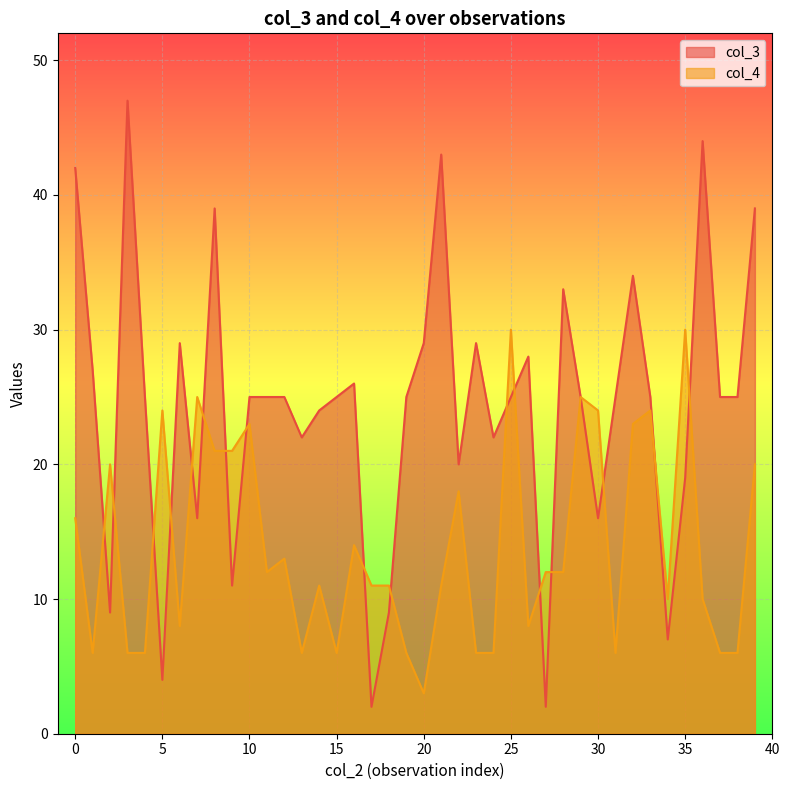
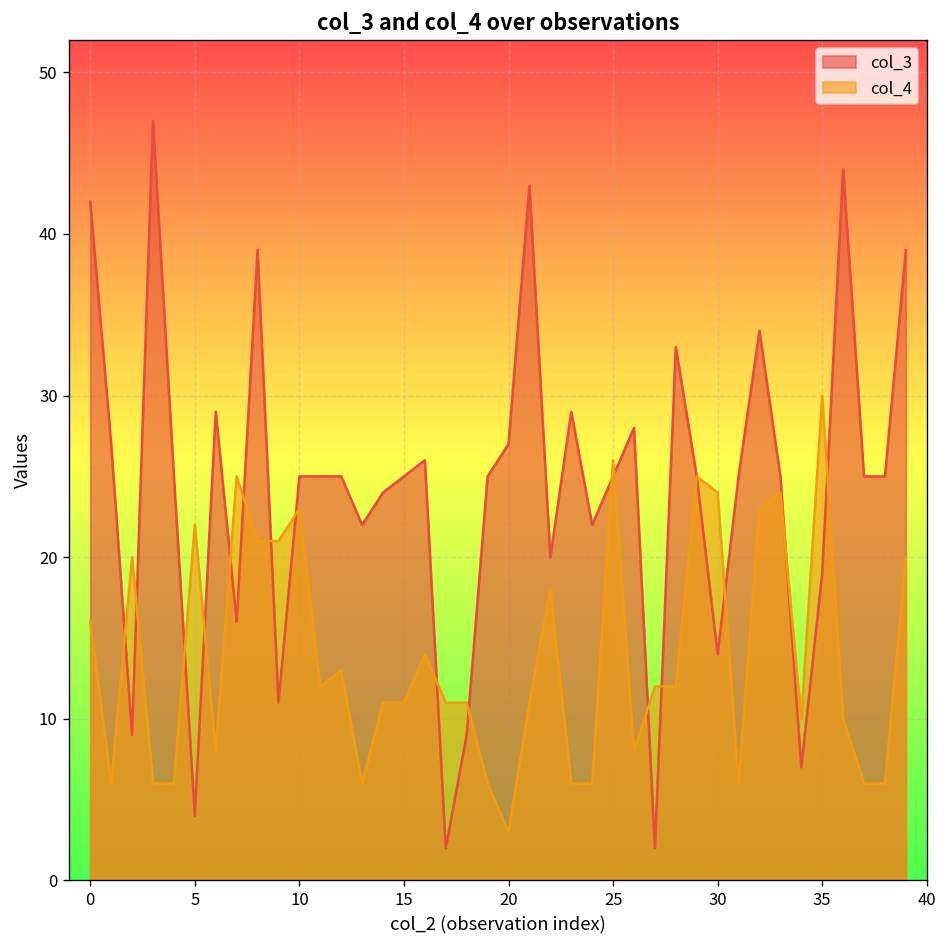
  {
    "col_3": {
      "0": 42,
      "5": 4,
      "10": 25,
      "15": 25,
-     "20": 29,
+     "20": 27,
      "25": 25,
-     "30": 16,
+     "30": 14,
      "35": 19
    },
    "col_4": {
      "0": 16,
-     "5": 24,
+     "5": 22,
      "10": 23,
-     "15": 6,
+     "15": 11,
      "20": 3,
-     "25": 30,
+     "25": 26,
      "30": 24,
      "35": 30
    }
  }
